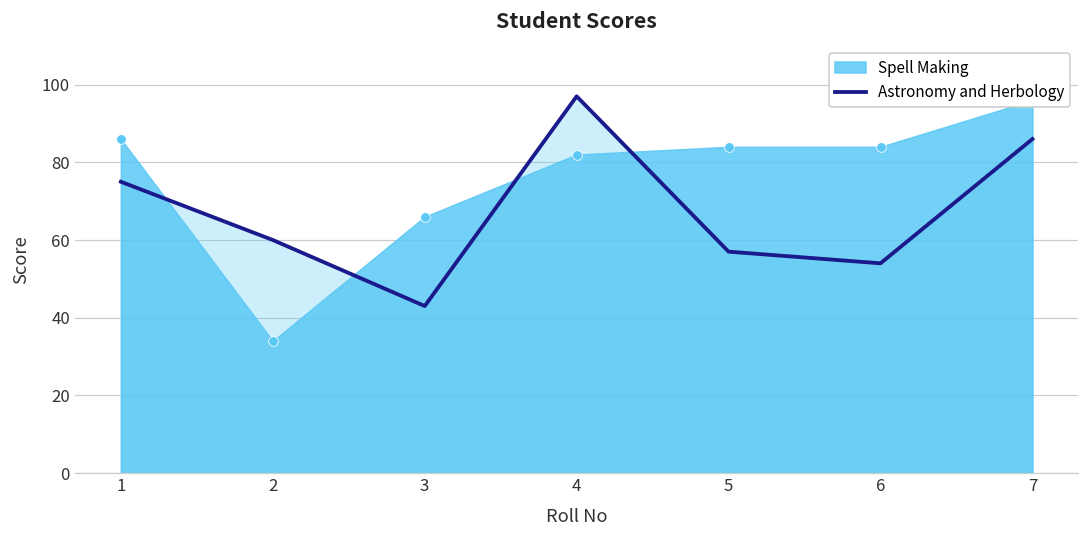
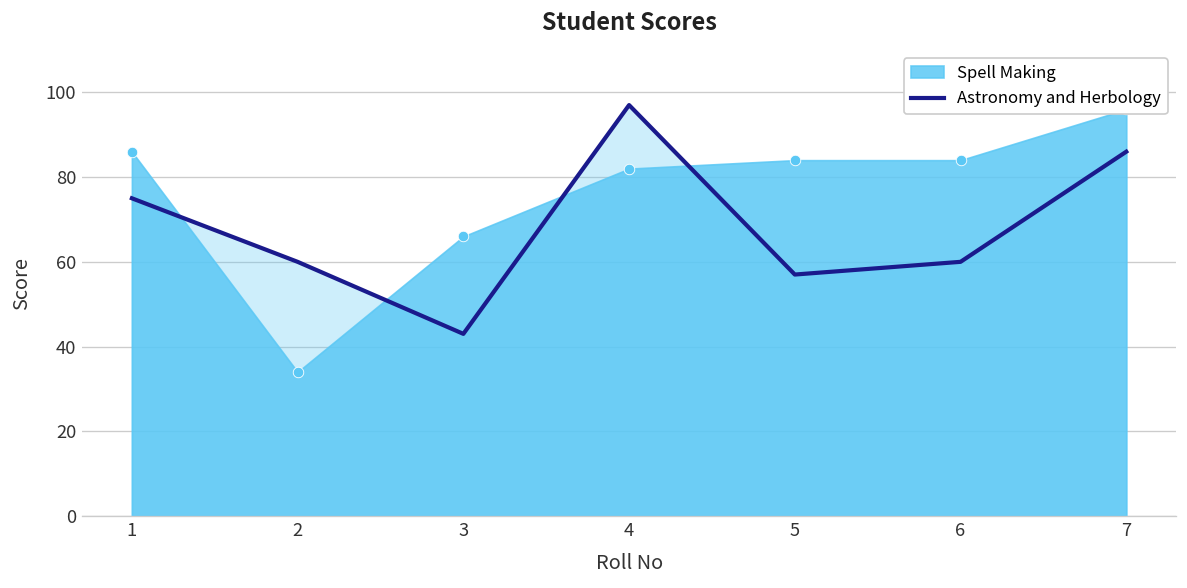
  {
    "Astronomy and Herbology": {
      "1": 75,
      "2": 60,
      "3": 43,
      "4": 97,
      "5": 57,
-     "6": 54,
+     "6": 60,
      "7": 86
    },
    "Spell Making": {
      "1": 86,
      "2": 34,
      "3": 66,
      "4": 82,
      "5": 84,
      "6": 84
    }
  }
